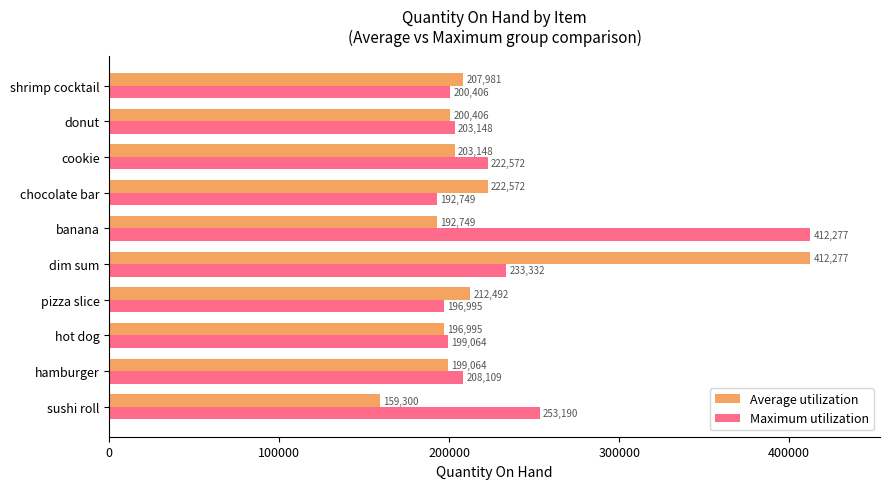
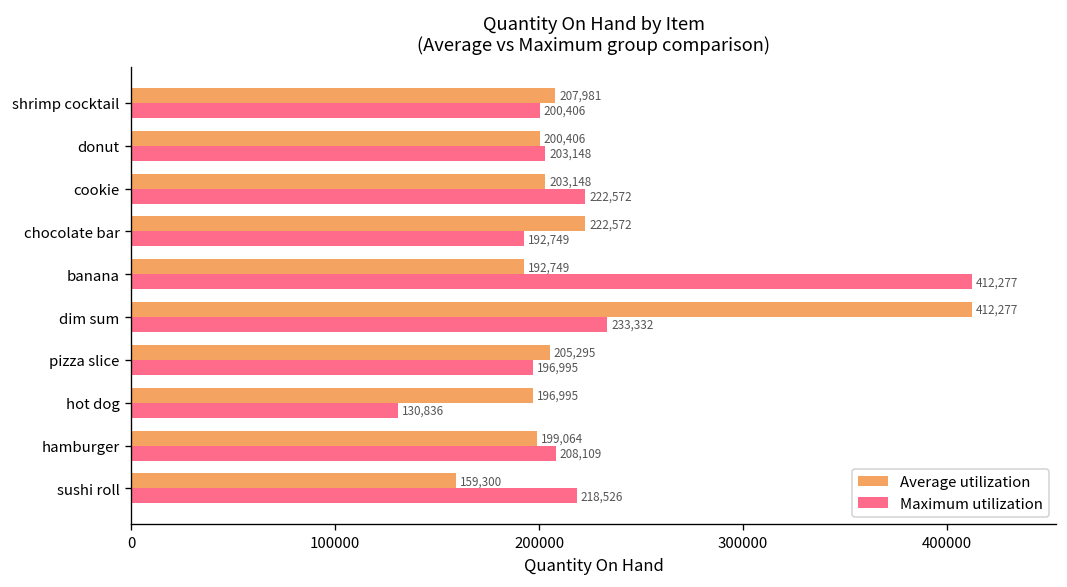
  {
    "Average utilization": {
      "shrimp cocktail": "207,981",
      "donut": "200,406",
      "cookie": "203,148",
      "chocolate bar": "222,572",
      "banana": "192,749",
      "dim sum": "412,277",
-     "pizza slice": "212,492",
+     "pizza slice": "205,295",
      "hot dog": "196,995",
      "hamburger": "199,064",
      "sushi roll": "159,300"
    },
    "Maximum utilization": {
      "shrimp cocktail": "200,406",
      "donut": "203,148",
      "cookie": "222,572",
      "chocolate bar": "192,749",
      "banana": "412,277",
      "dim sum": "233,332",
      "pizza slice": "196,995",
-     "hot dog": "199,064",
+     "hot dog": "130,836",
      "hamburger": "208,109",
-     "sushi roll": "253,190"
+     "sushi roll": "218,526"
    }
  }
